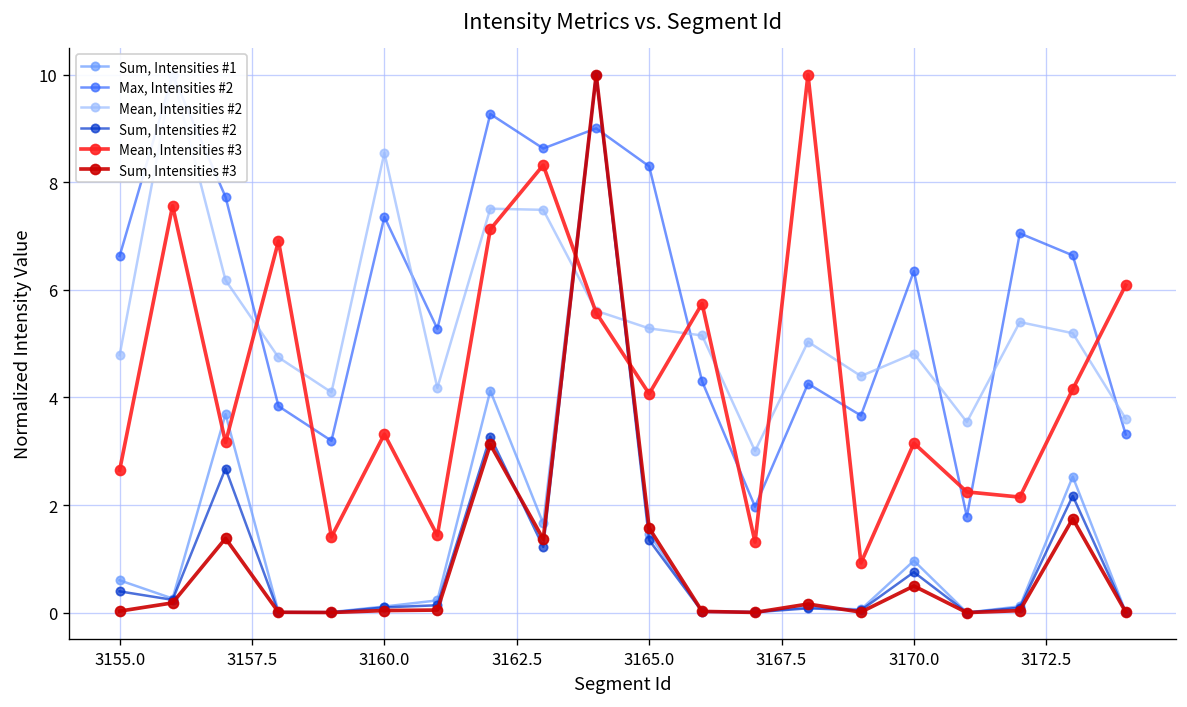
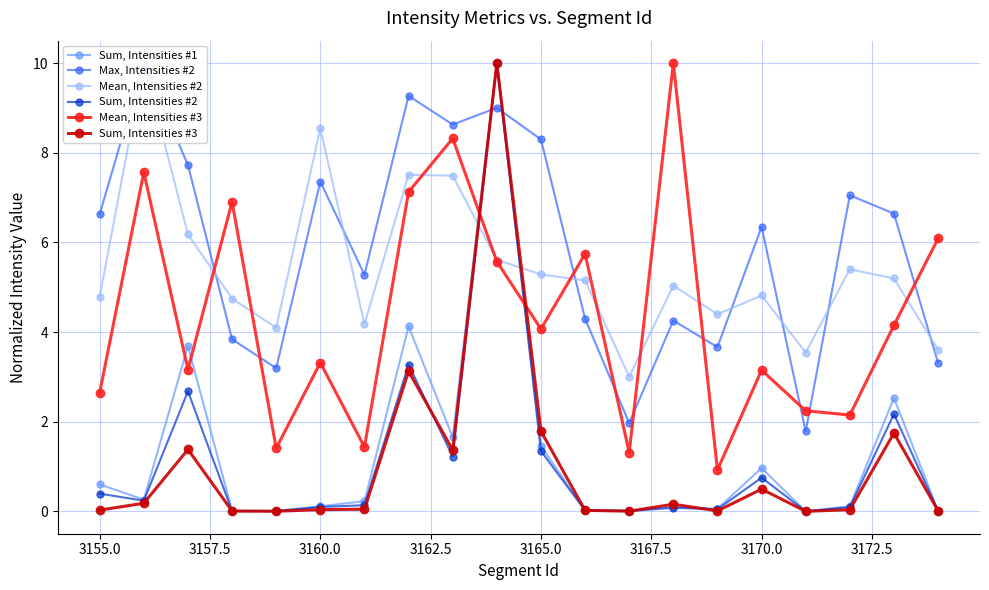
  {
    "Sum, Intensities #1": {
      "3155.0": 0.6,
      "3165.0": 1.5,
      "3170.0": 1.0
    },
    "Max, Intensities #2": {
      "3155.0": 6.6,
      "3160.0": 7.4,
      "3165.0": 8.3,
      "3170.0": 6.3
    },
    "Mean, Intensities #2": {
      "3155.0": 4.8,
      "3160.0": 8.5,
      "3165.0": 5.3,
      "3170.0": 4.8
    },
    "Sum, Intensities #2": {
      "3155.0": 0.4,
      "3165.0": 1.3,
      "3170.0": 0.8
    },
    "Mean, Intensities #3": {
      "3155.0": 2.6,
      "3160.0": 3.3,
      "3165.0": 4.1,
      "3170.0": 3.1
    },
    "Sum, Intensities #3": {
      "3155.0": 0.0,
      "3160.0": 0.0,
-     "3165.0": 1.6,
+     "3165.0": 1.8,
      "3170.0": 0.5
    }
  }
